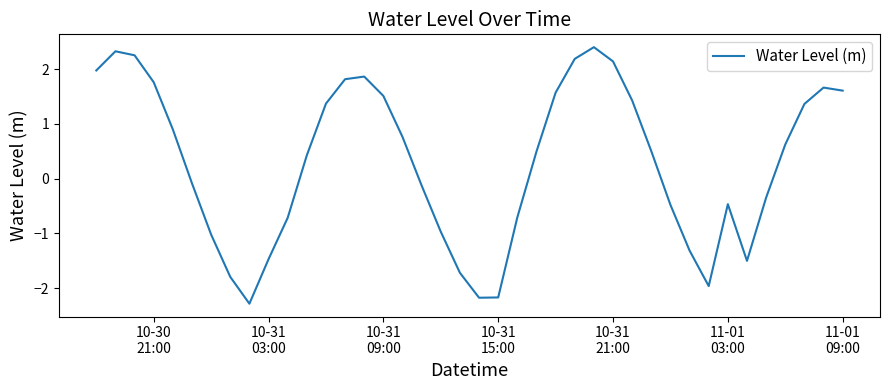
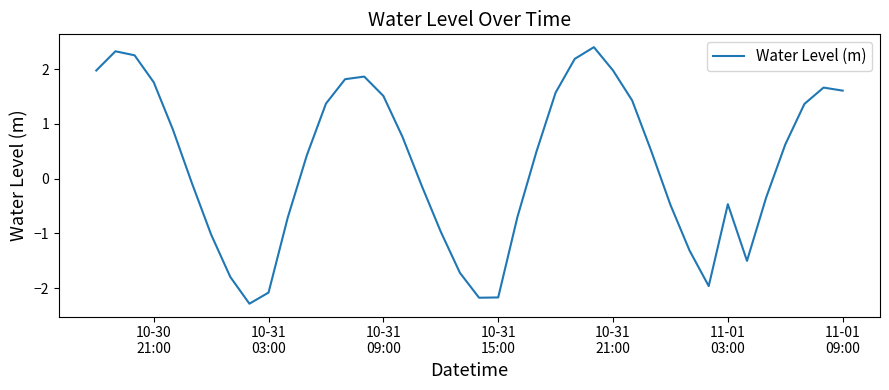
  {
    "10-30 21:00": 1.8,
-   "10-31 03:00": -1.5,
+   "10-31 03:00": -2.1,
    "10-31 09:00": 1.5,
    "10-31 15:00": -2.2,
-   "10-31 21:00": 2.1,
+   "10-31 21:00": 2.0,
    "11-01 03:00": -0.5,
    "11-01 09:00": 1.6
  }
